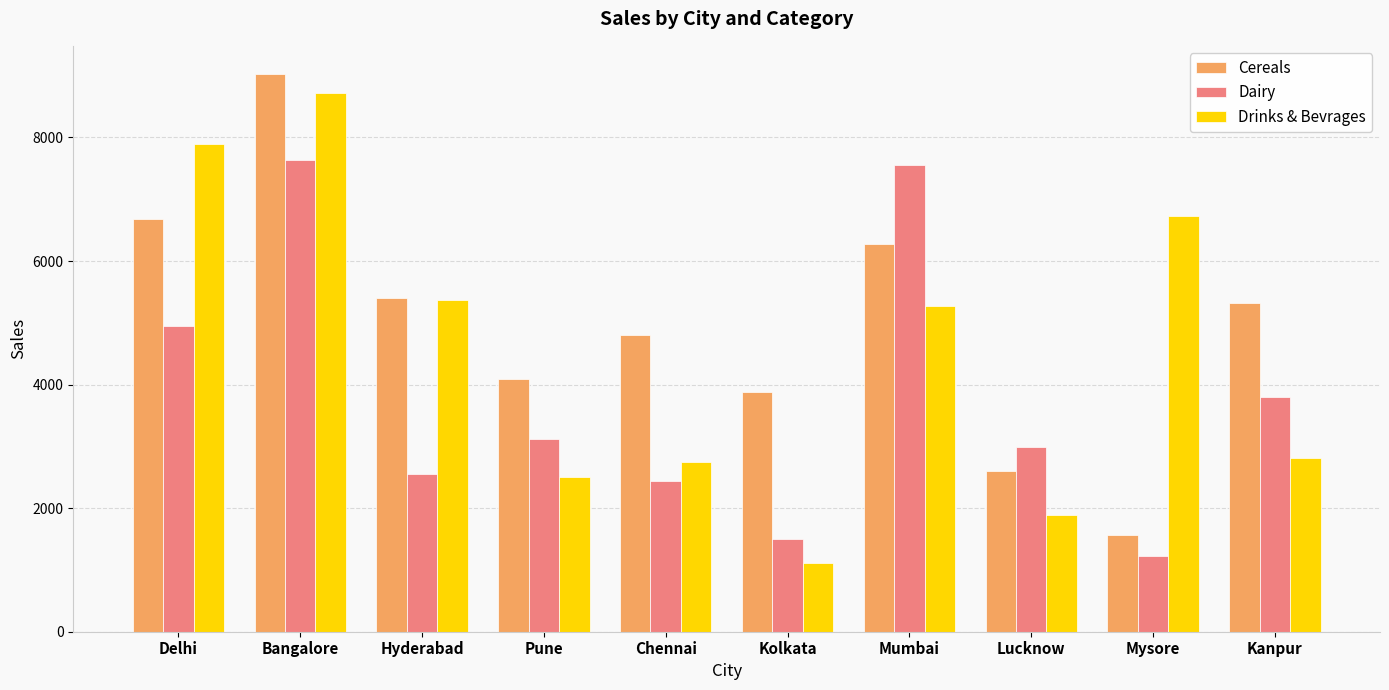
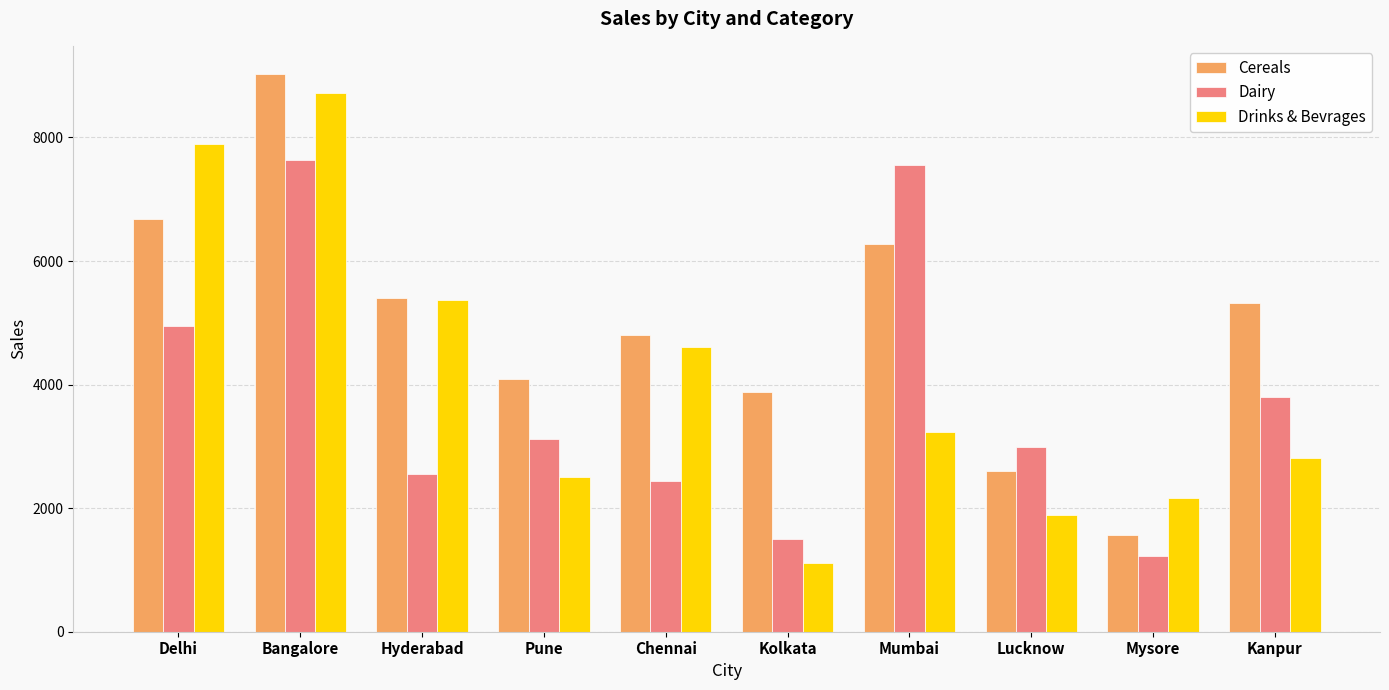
  {
    "Drinks & Bevrages": {
      "Delhi": 7900,
      "Bangalore": 8700,
      "Hyderabad": 5400,
      "Pune": 2500,
-     "Chennai": 2800,
+     "Chennai": 4600,
      "Kolkata": 1100,
-     "Mumbai": 5300,
+     "Mumbai": 3200,
      "Lucknow": 1900,
-     "Mysore": 6700,
+     "Mysore": 2200,
      "Kanpur": 2800
    }
  }
